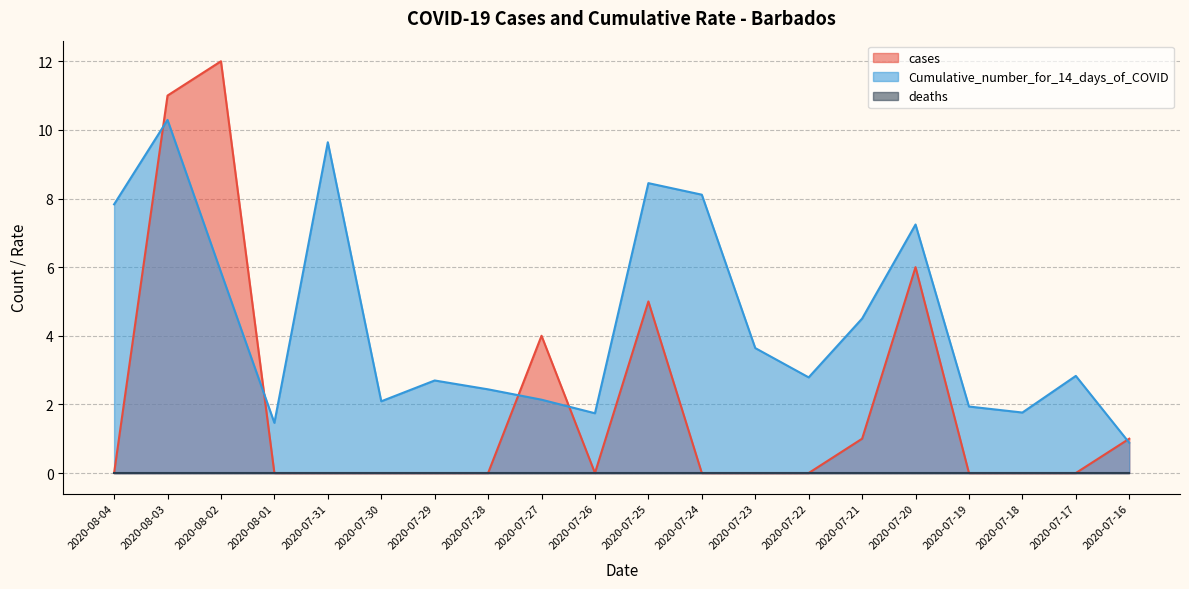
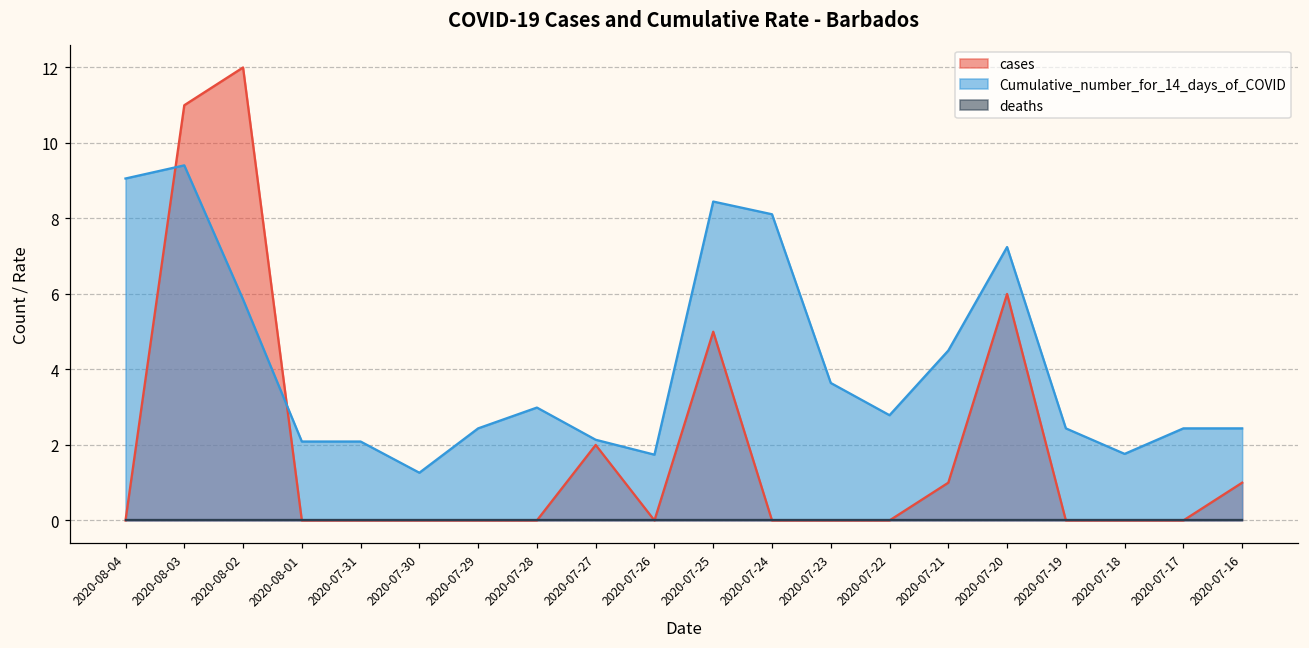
  {
    "cases": {
      "2020-08-03": 11,
      "2020-08-02": 12,
-     "2020-07-27": 4,
+     "2020-07-27": 2,
      "2020-07-25": 5,
      "2020-07-21": 1,
      "2020-07-20": 6,
      "2020-07-16": 1
    },
    "Cumulative_number_for_14_days_of_COVID": {
-     "2020-08-04": 7.8,
-     "2020-08-03": 10.3,
+     "2020-08-04": 9.1,
+     "2020-08-03": 9.4,
      "2020-08-02": 5.9,
-     "2020-08-01": 1.5,
-     "2020-07-31": 9.6,
-     "2020-07-30": 2.1,
-     "2020-07-29": 2.7,
-     "2020-07-28": 2.4,
+     "2020-08-01": 2.1,
+     "2020-07-31": 2.1,
+     "2020-07-30": 1.3,
+     "2020-07-29": 2.4,
+     "2020-07-28": 3.0,
      "2020-07-27": 2.1,
      "2020-07-26": 1.7,
      "2020-07-25": 8.4,
      "2020-07-24": 8.1,
      "2020-07-23": 3.6,
      "2020-07-22": 2.8,
      "2020-07-21": 4.5,
      "2020-07-20": 7.2,
-     "2020-07-19": 1.9,
+     "2020-07-19": 2.4,
      "2020-07-18": 1.8,
-     "2020-07-17": 2.8,
-     "2020-07-16": 0.9
+     "2020-07-17": 2.4,
+     "2020-07-16": 2.4
    },
    "deaths": {
      "2020-08-03": 0.0,
      "2020-08-02": 0.0,
      "2020-07-27": 0.0,
      "2020-07-25": 0.0,
      "2020-07-21": 0.0,
      "2020-07-20": 0.0,
      "2020-07-16": 0.0
    }
  }
